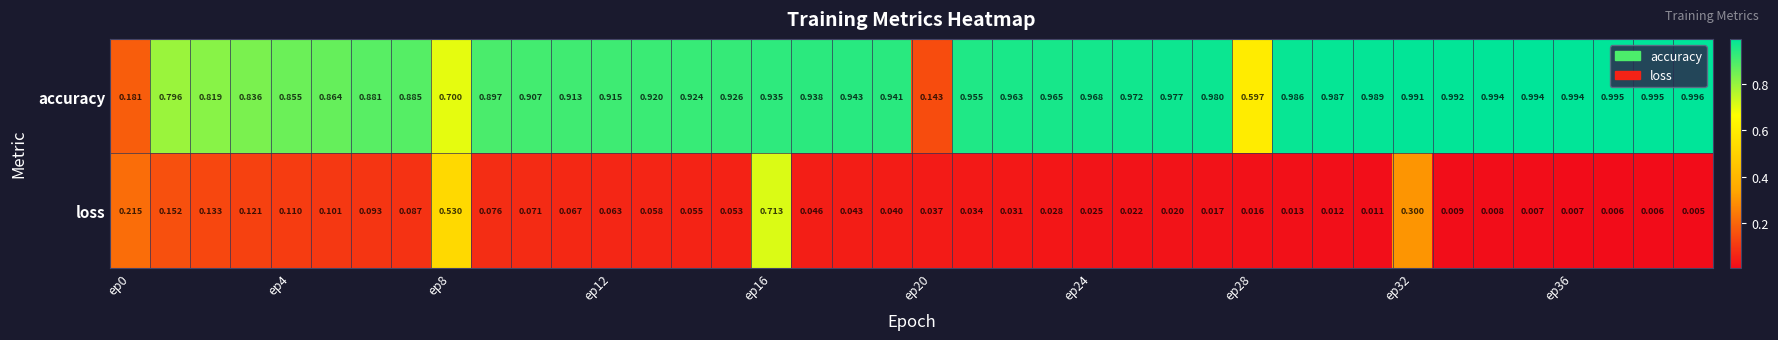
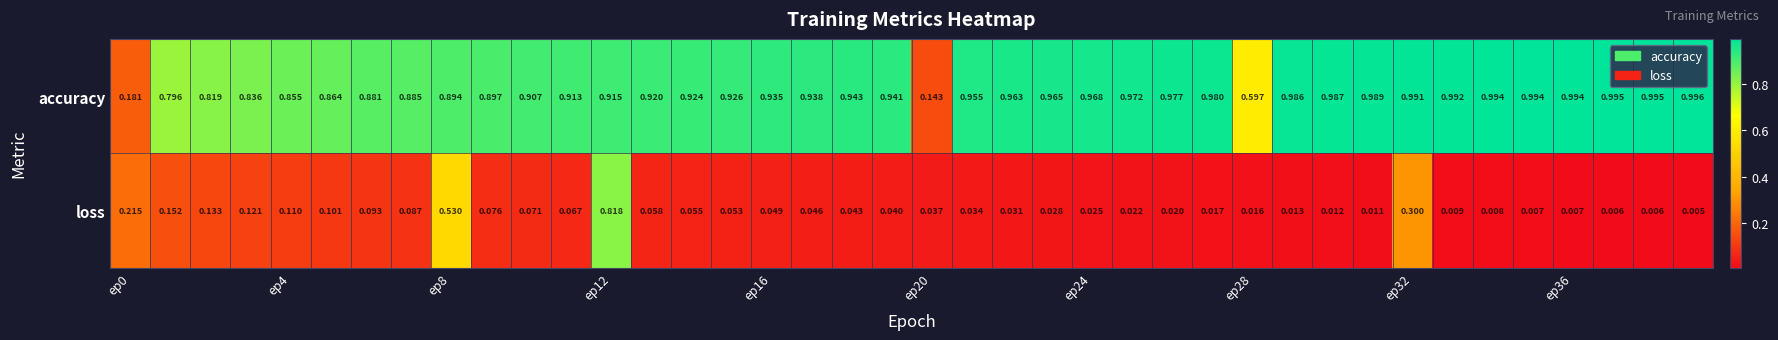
  {
    "accuracy": {
      "ep0": 0.181,
      "ep4": 0.855,
-     "ep8": 0.700,
+     "ep8": 0.894,
      "ep12": 0.915,
      "ep16": 0.935,
      "ep20": 0.143,
      "ep24": 0.968,
      "ep28": 0.597,
      "ep32": 0.991,
      "ep36": 0.994
    },
    "loss": {
      "ep0": 0.215,
      "ep4": 0.110,
      "ep8": 0.530,
-     "ep12": 0.063,
-     "ep16": 0.713,
+     "ep12": 0.818,
+     "ep16": 0.049,
      "ep20": 0.037,
      "ep24": 0.025,
      "ep28": 0.016,
      "ep32": 0.300,
      "ep36": 0.007
    }
  }
